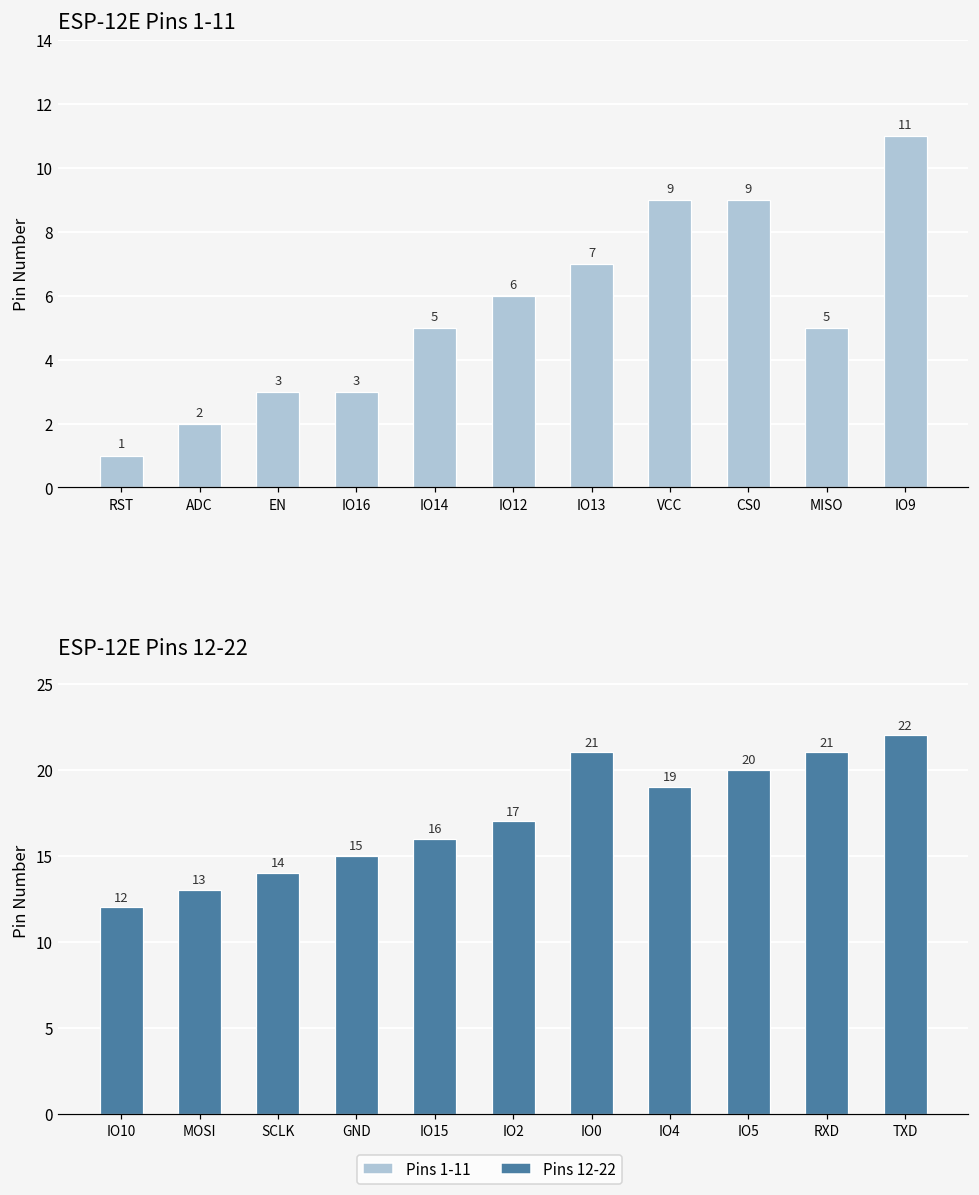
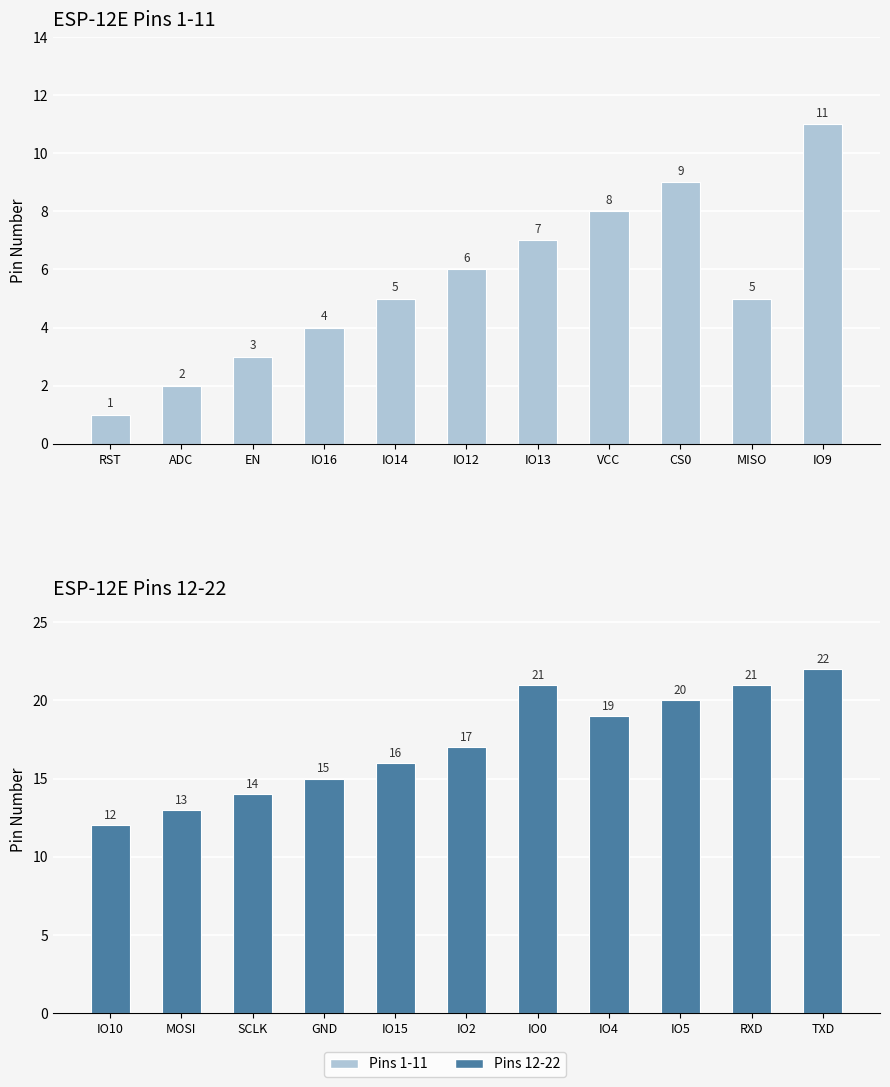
  {
    "ESP-12E Pins 1-11": {
      "RST": 1,
      "ADC": 2,
      "EN": 3,
-     "IO16": 3,
+     "IO16": 4,
      "IO14": 5,
      "IO12": 6,
      "IO13": 7,
-     "VCC": 9,
+     "VCC": 8,
      "CS0": 9,
      "MISO": 5,
      "IO9": 11
    },
    "ESP-12E Pins 12-22": {
      "IO10": 12,
      "MOSI": 13,
      "SCLK": 14,
      "GND": 15,
      "IO15": 16,
      "IO2": 17,
      "IO0": 21,
      "IO4": 19,
      "IO5": 20,
      "RXD": 21,
      "TXD": 22
    }
  }
